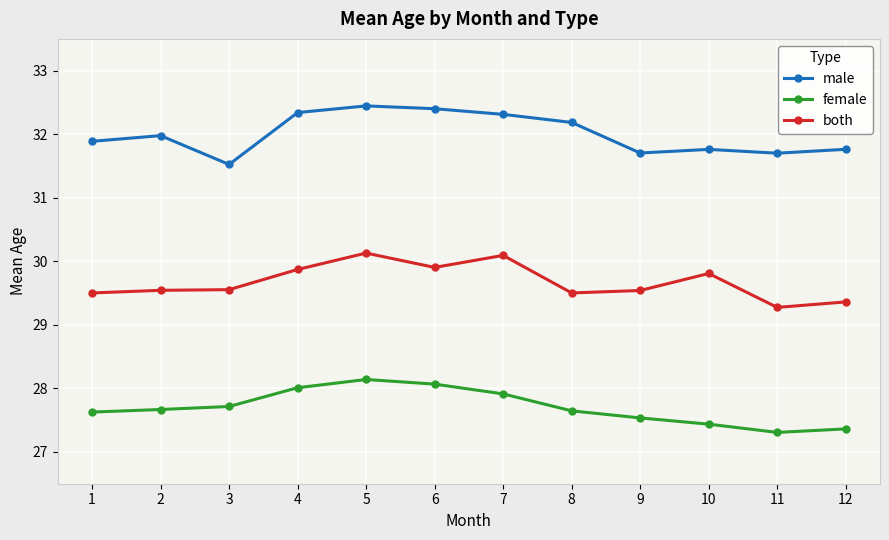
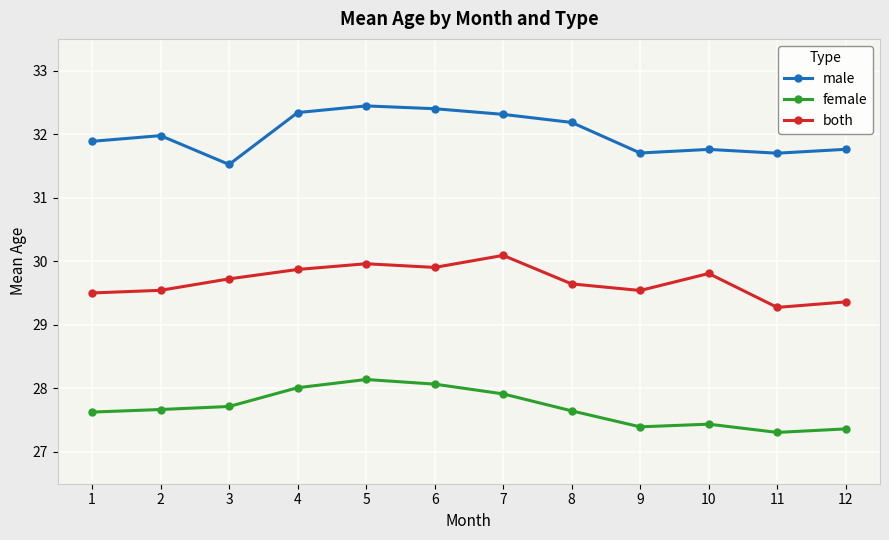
  {
    "male": {
      "1": 31.9,
      "2": 32.0,
      "3": 31.5,
      "4": 32.3,
      "5": 32.4,
      "6": 32.4,
      "7": 32.3,
      "8": 32.2,
      "9": 31.7,
      "10": 31.8,
      "11": 31.7,
      "12": 31.8
    },
    "female": {
      "1": 27.6,
      "2": 27.7,
      "3": 27.7,
      "4": 28.0,
      "5": 28.1,
      "6": 28.1,
      "7": 27.9,
      "8": 27.6,
-     "9": 27.5,
+     "9": 27.4,
      "10": 27.4,
      "11": 27.3,
      "12": 27.4
    },
    "both": {
      "1": 29.5,
      "2": 29.5,
-     "3": 29.6,
+     "3": 29.7,
      "4": 29.9,
-     "5": 30.1,
+     "5": 30.0,
      "6": 29.9,
      "7": 30.1,
-     "8": 29.5,
+     "8": 29.6,
      "9": 29.5,
      "10": 29.8,
      "11": 29.3,
      "12": 29.4
    }
  }
